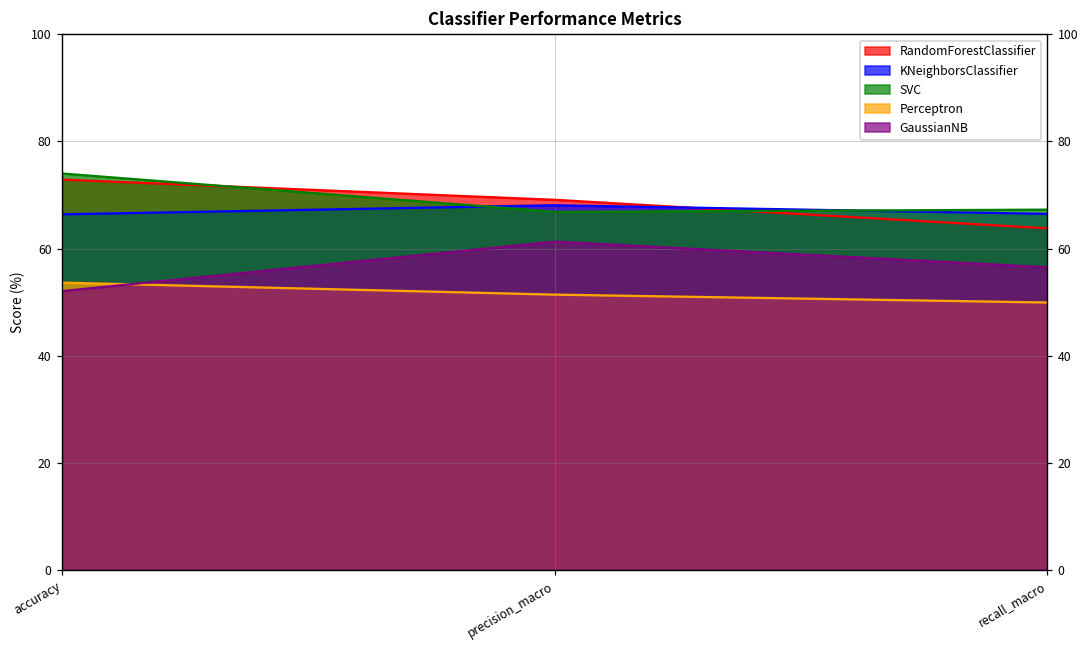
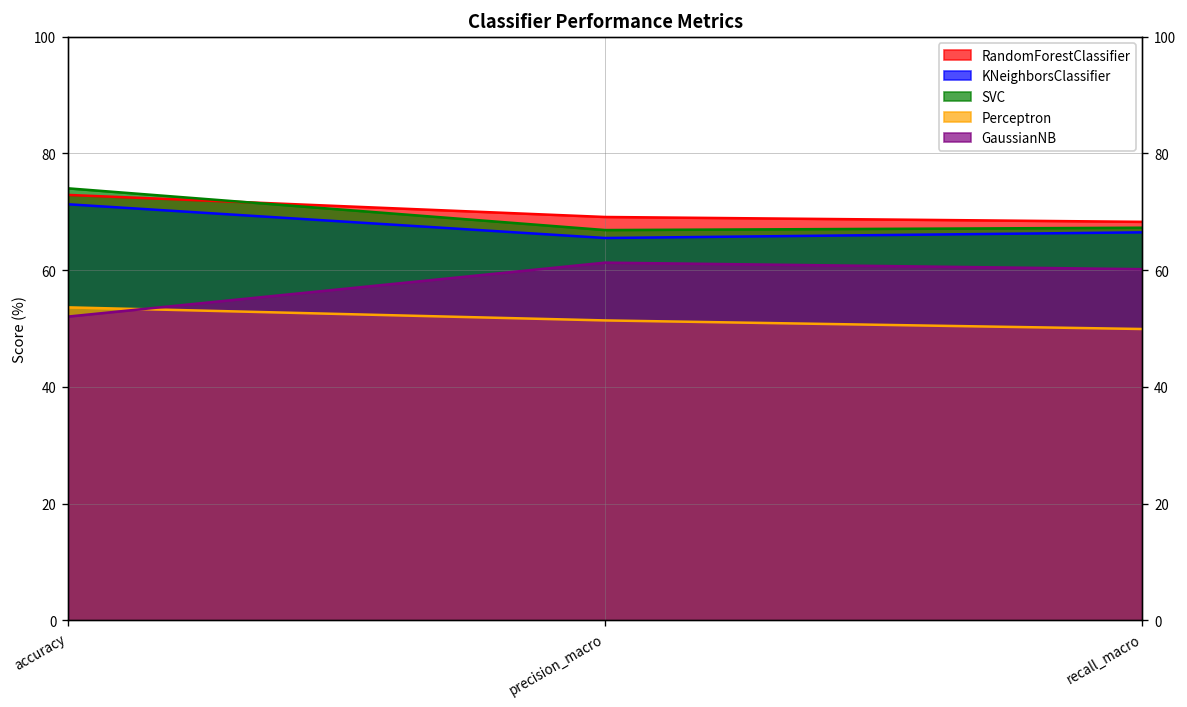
  {
    "RandomForestClassifier": {
      "accuracy": 73,
      "precision_macro": 69,
-     "recall_macro": 64
+     "recall_macro": 68
    },
    "KNeighborsClassifier": {
-     "accuracy": 66,
-     "precision_macro": 68,
+     "accuracy": 71,
+     "precision_macro": 66,
      "recall_macro": 66
    },
    "SVC": {
      "accuracy": 74,
      "precision_macro": 67,
      "recall_macro": 67
    },
    "Perceptron": {
      "accuracy": 54,
      "precision_macro": 51,
      "recall_macro": 50
    },
    "GaussianNB": {
      "accuracy": 52,
      "precision_macro": 61,
-     "recall_macro": 57
+     "recall_macro": 60
    }
  }
